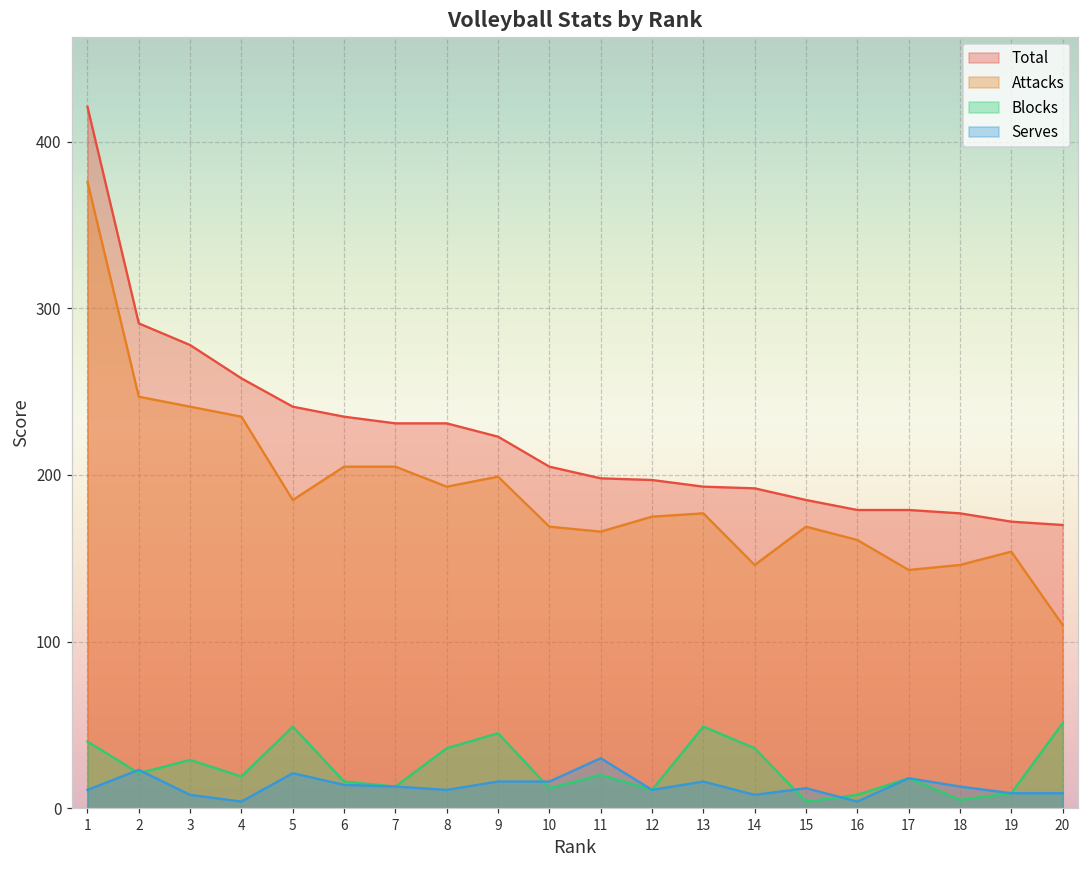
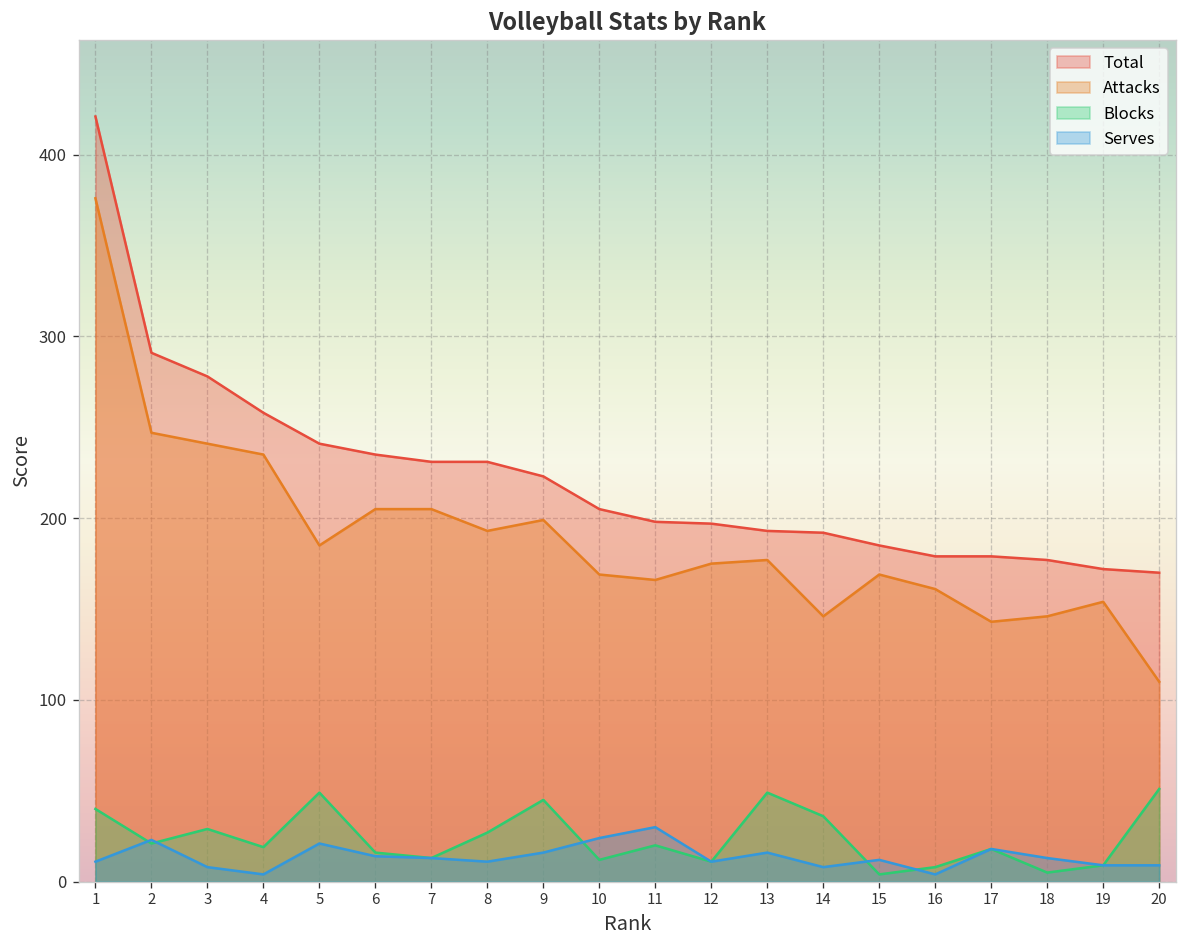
  {
    "Blocks": {
      "1": 40,
      "2": 21,
      "3": 29,
      "4": 19,
      "5": 49,
      "6": 16,
-     "8": 36,
+     "8": 27,
      "9": 45,
      "10": 12,
      "11": 20,
      "13": 49,
      "14": 36,
      "15": 4,
      "16": 8,
      "18": 5,
      "20": 51
    },
    "Serves": {
      "1": 11,
      "2": 23,
      "3": 8,
      "4": 4,
      "5": 21,
      "6": 14,
      "8": 11,
      "9": 16,
-     "10": 16,
+     "10": 24,
      "11": 30,
      "13": 16,
      "14": 8,
      "15": 12,
      "16": 4,
      "18": 13,
      "20": 9
    }
  }
